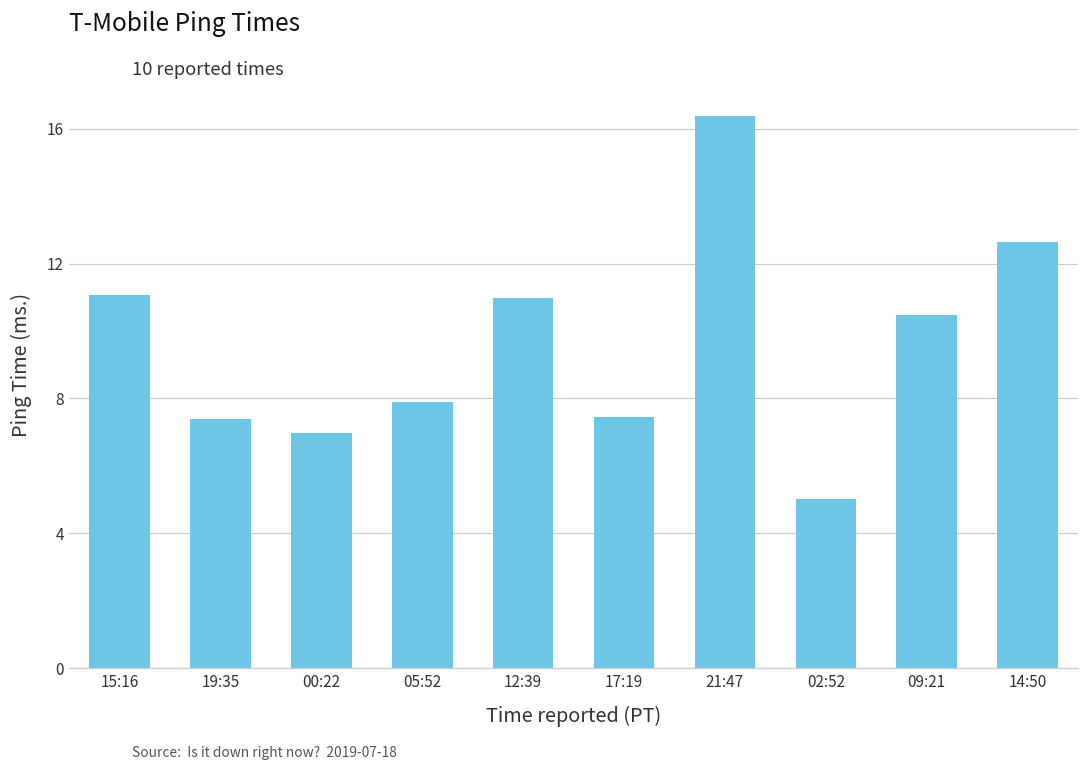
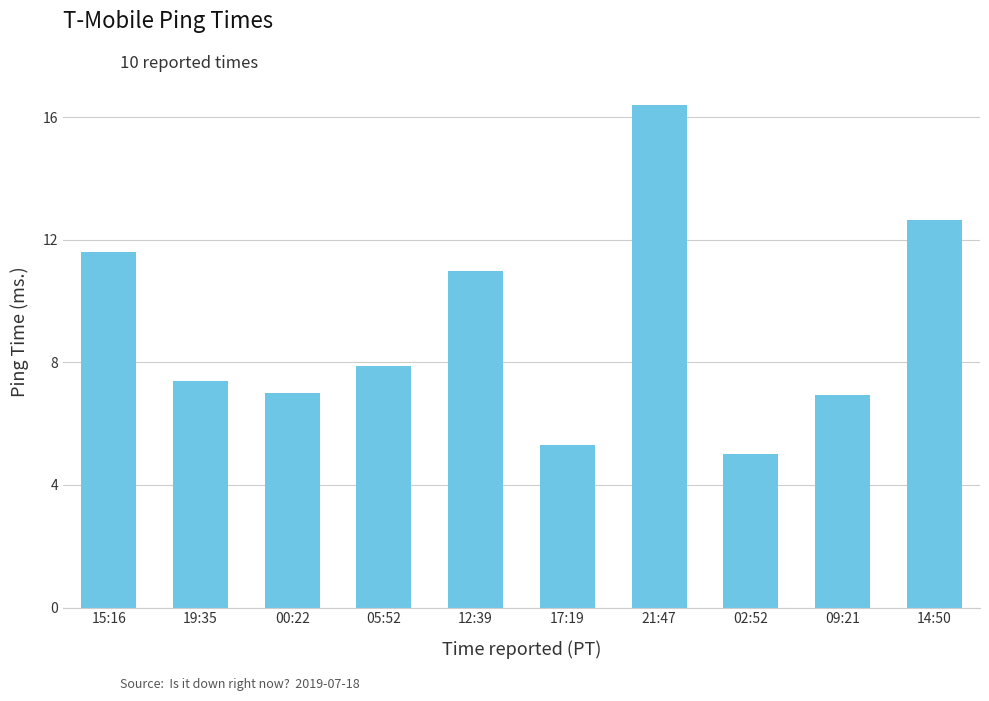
  {
-   "15:16": 11.1,
+   "15:16": 11.6,
    "19:35": 7.4,
    "00:22": 7.0,
    "05:52": 7.9,
    "12:39": 11.0,
-   "17:19": 7.5,
+   "17:19": 5.3,
    "21:47": 16.4,
    "02:52": 5.0,
-   "09:21": 10.5,
+   "09:21": 6.9,
    "14:50": 12.6
  }
